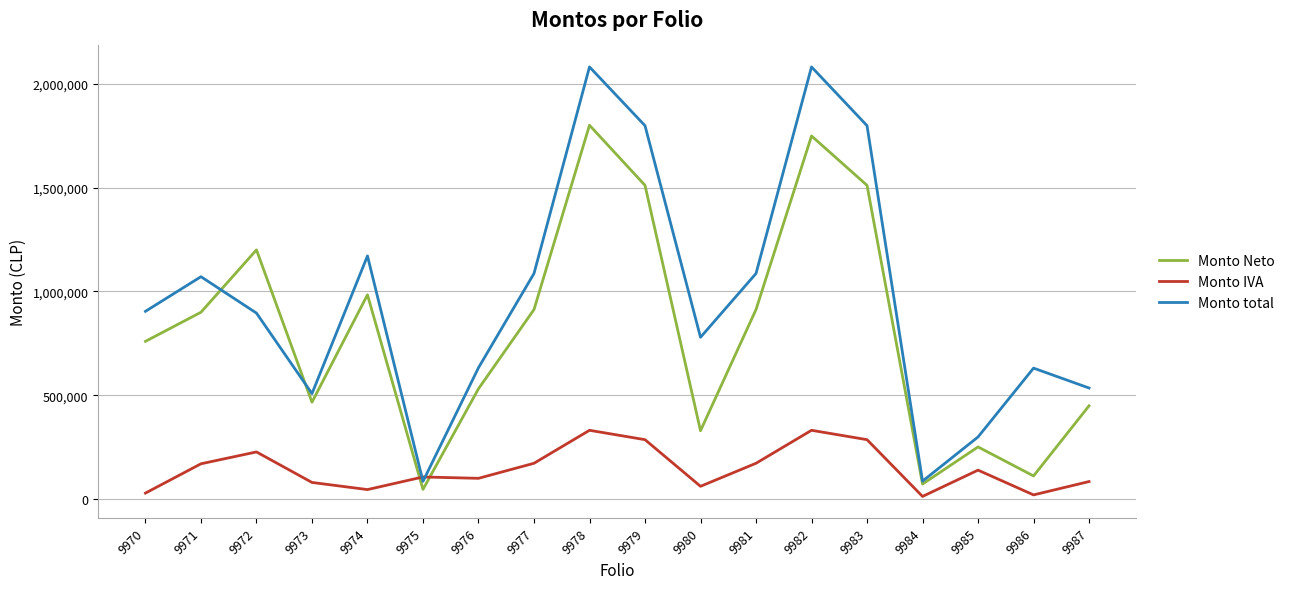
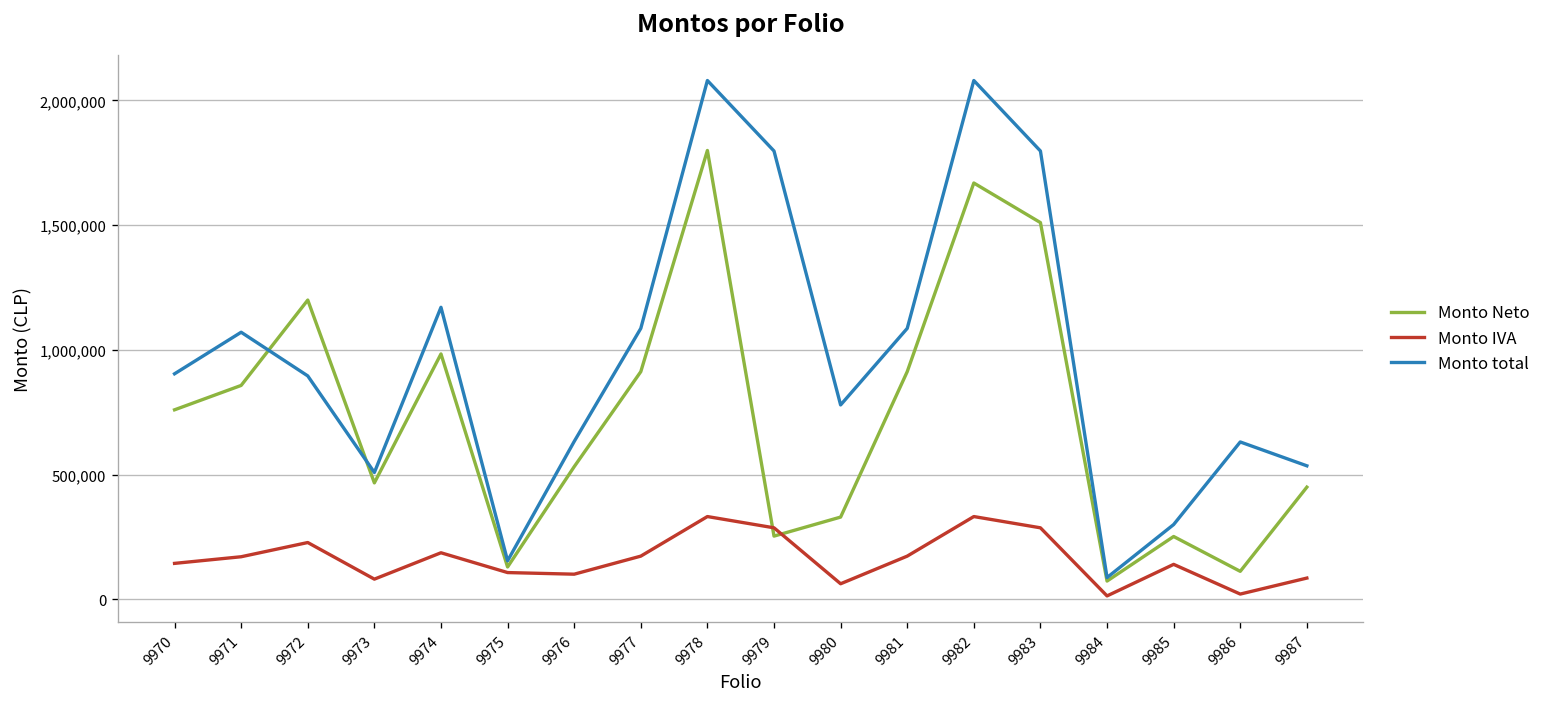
  {
    "Monto Neto": {
      "9970": "760,000",
-     "9971": "900,000",
+     "9971": "860,000",
      "9972": "1,200,000",
      "9973": "470,000",
      "9974": "980,000",
-     "9975": "50,000",
+     "9975": "130,000",
      "9976": "530,000",
      "9977": "910,000",
      "9978": "1,800,000",
-     "9979": "1,510,000",
+     "9979": "250,000",
      "9980": "330,000",
      "9981": "910,000",
-     "9982": "1,750,000",
+     "9982": "1,670,000",
      "9983": "1,510,000",
      "9984": "70,000",
      "9985": "250,000",
      "9986": "110,000",
      "9987": "450,000"
    },
    "Monto IVA": {
-     "9970": "30,000",
+     "9970": "140,000",
      "9971": "170,000",
      "9972": "230,000",
      "9973": "80,000",
-     "9974": "50,000",
+     "9974": "190,000",
      "9975": "110,000",
      "9976": "100,000",
      "9977": "170,000",
      "9978": "330,000",
      "9979": "290,000",
      "9980": "60,000",
      "9981": "170,000",
      "9982": "330,000",
      "9983": "290,000",
      "9984": "10,000",
      "9985": "140,000",
      "9986": "20,000",
      "9987": "90,000"
    },
    "Monto total": {
      "9970": "900,000",
      "9971": "1,070,000",
      "9972": "900,000",
      "9973": "510,000",
      "9974": "1,170,000",
-     "9975": "90,000",
+     "9975": "150,000",
      "9976": "630,000",
      "9977": "1,090,000",
      "9978": "2,080,000",
      "9979": "1,800,000",
      "9980": "780,000",
      "9981": "1,090,000",
      "9982": "2,080,000",
      "9983": "1,800,000",
      "9984": "90,000",
      "9985": "300,000",
      "9986": "630,000",
      "9987": "540,000"
    }
  }
